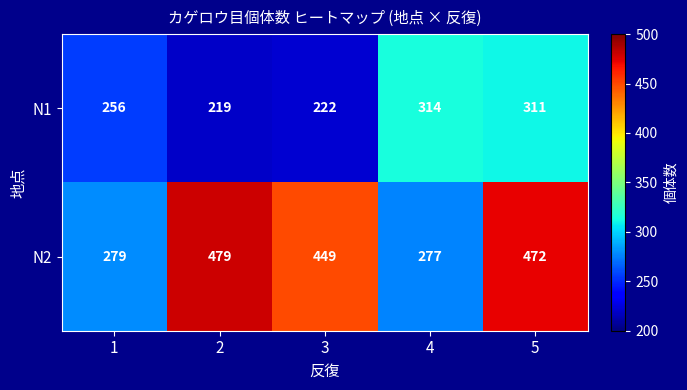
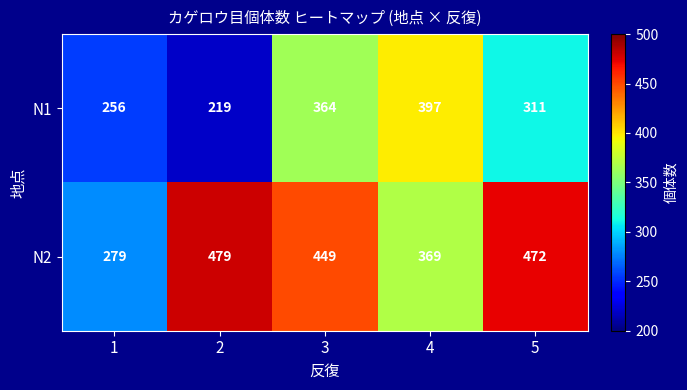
  {
    "N1": {
      "1": 256,
      "2": 219,
-     "3": 222,
-     "4": 314,
+     "3": 364,
+     "4": 397,
      "5": 311
    },
    "N2": {
      "1": 279,
      "2": 479,
      "3": 449,
-     "4": 277,
+     "4": 369,
      "5": 472
    }
  }
